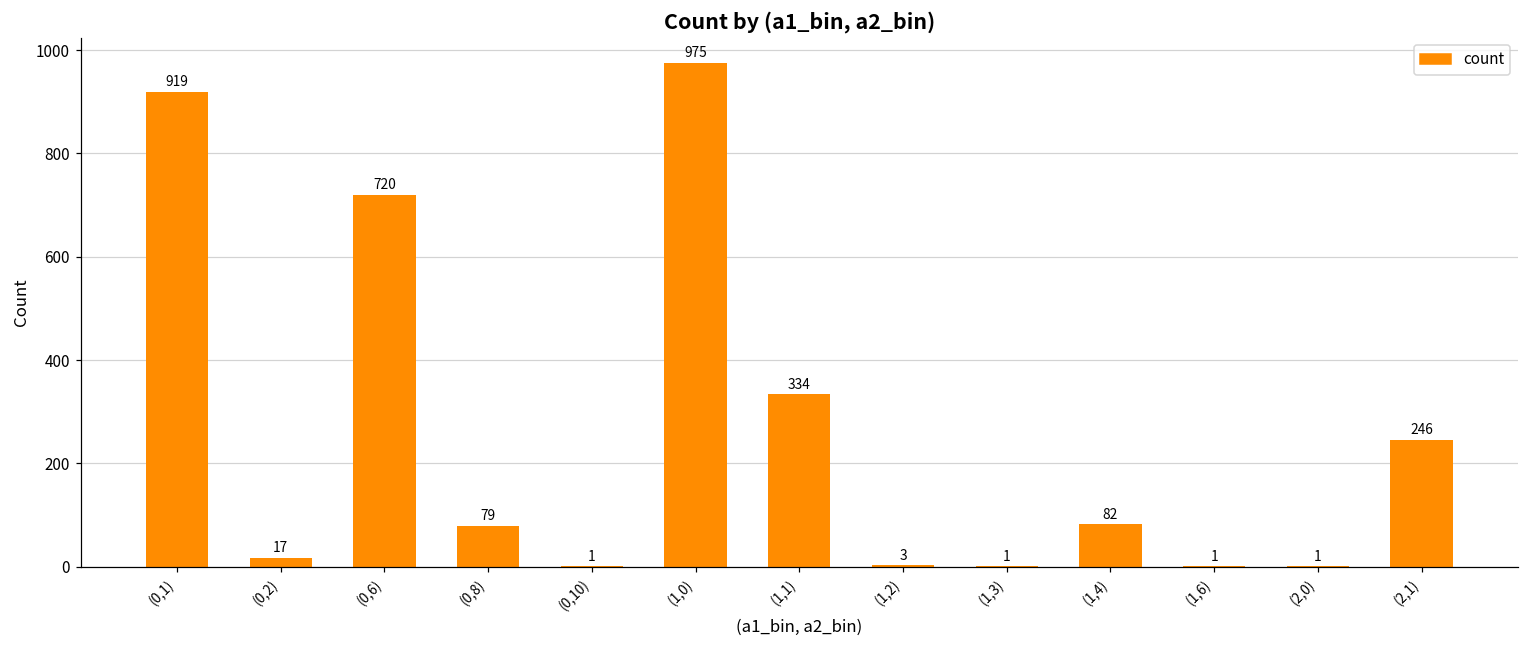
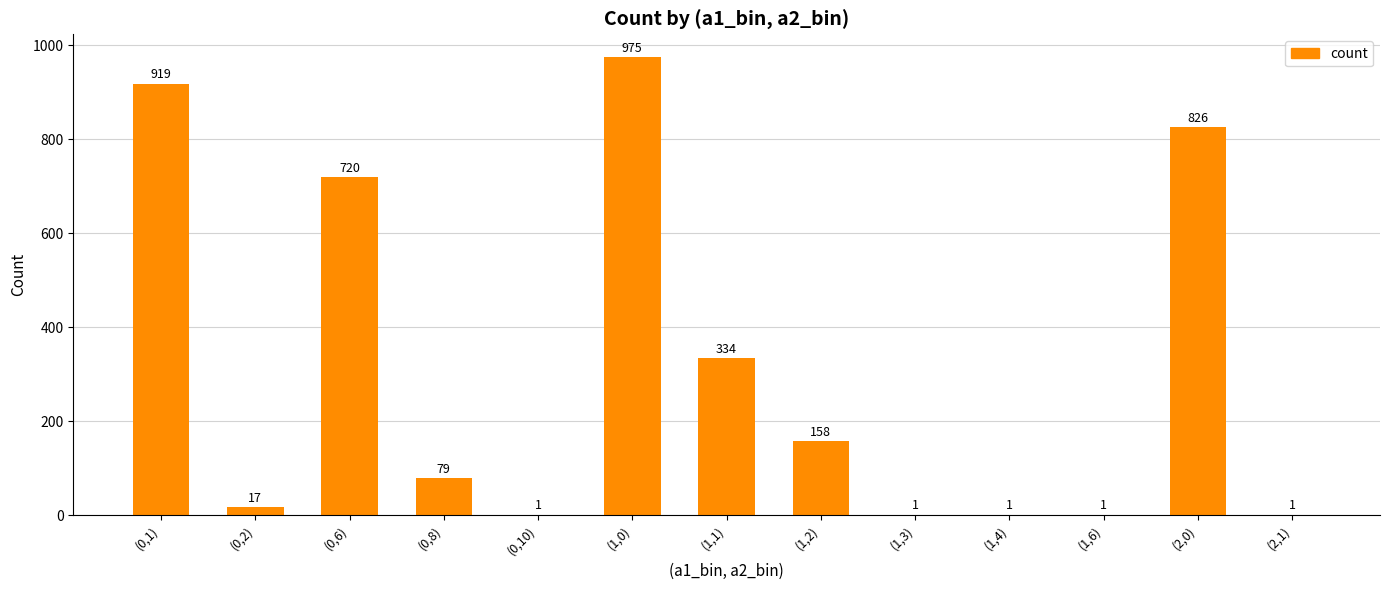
  {
    "(0,1)": 919,
    "(0,2)": 17,
    "(0,6)": 720,
    "(0,8)": 79,
    "(0,10)": 1,
    "(1,0)": 975,
    "(1,1)": 334,
-   "(1,2)": 3,
+   "(1,2)": 158,
    "(1,3)": 1,
-   "(1,4)": 82,
+   "(1,4)": 1,
    "(1,6)": 1,
-   "(2,0)": 1,
-   "(2,1)": 246
+   "(2,0)": 826,
+   "(2,1)": 1
  }
